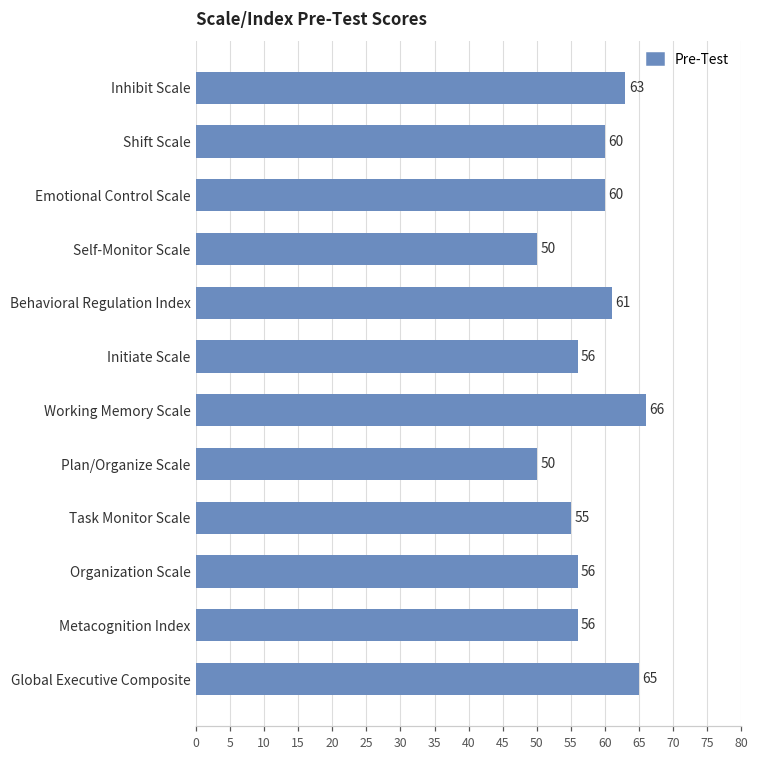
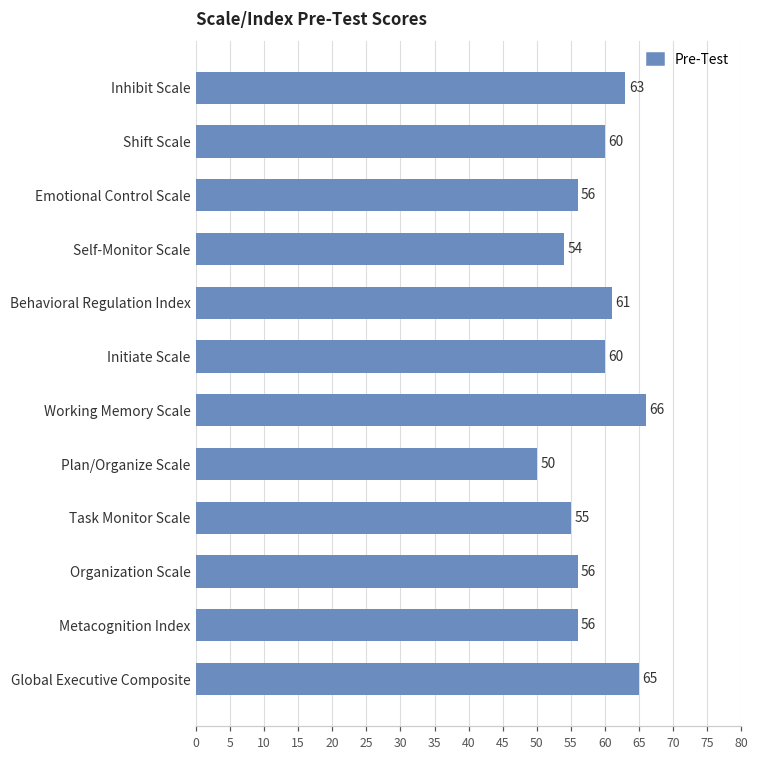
  {
    "Inhibit Scale": 63,
    "Shift Scale": 60,
-   "Emotional Control Scale": 60,
-   "Self-Monitor Scale": 50,
+   "Emotional Control Scale": 56,
+   "Self-Monitor Scale": 54,
    "Behavioral Regulation Index": 61,
-   "Initiate Scale": 56,
+   "Initiate Scale": 60,
    "Working Memory Scale": 66,
    "Plan/Organize Scale": 50,
    "Task Monitor Scale": 55,
    "Organization Scale": 56,
    "Metacognition Index": 56,
    "Global Executive Composite": 65
  }
